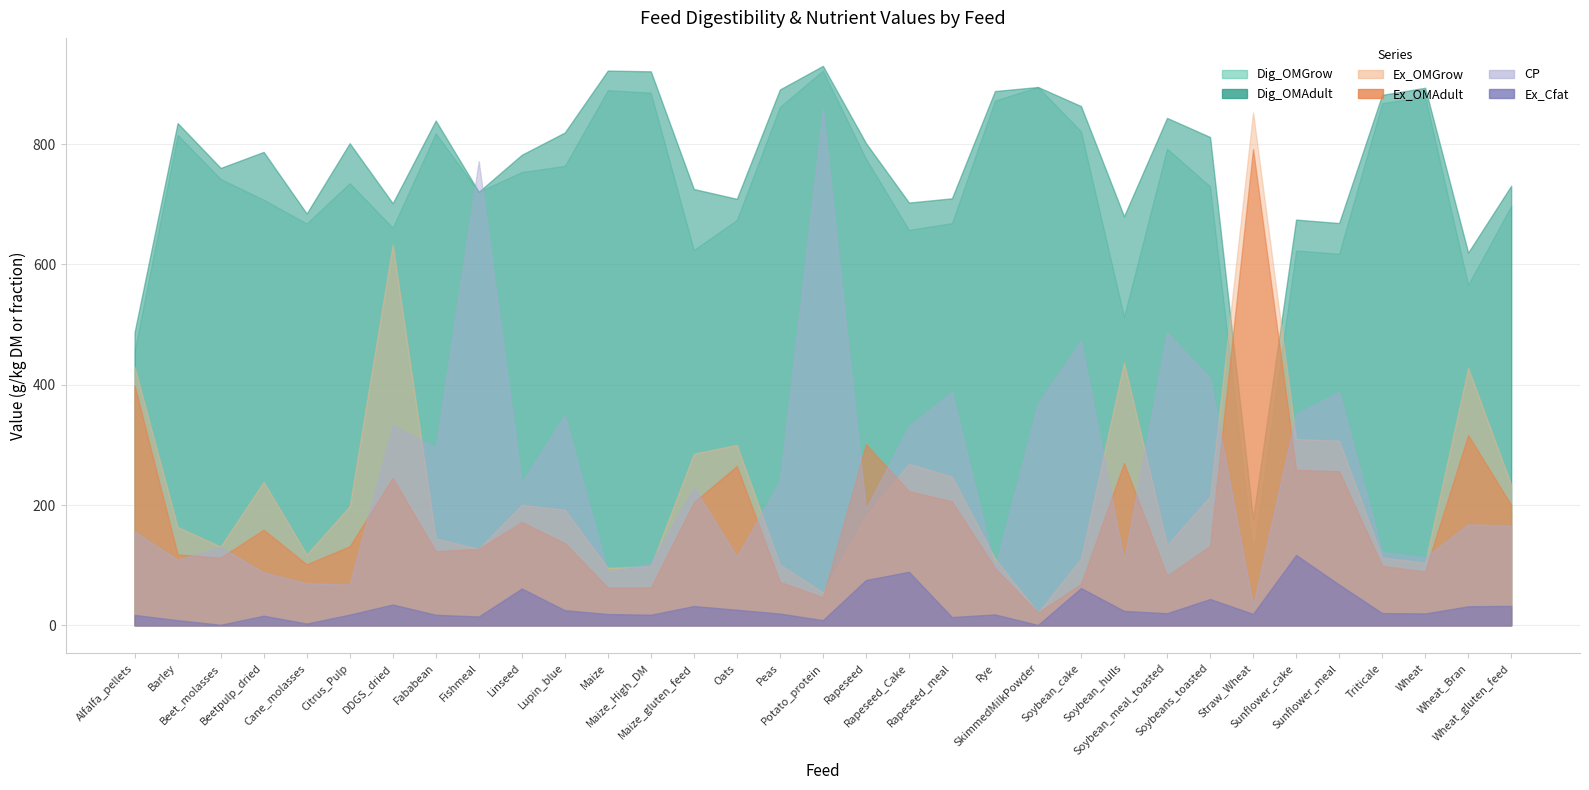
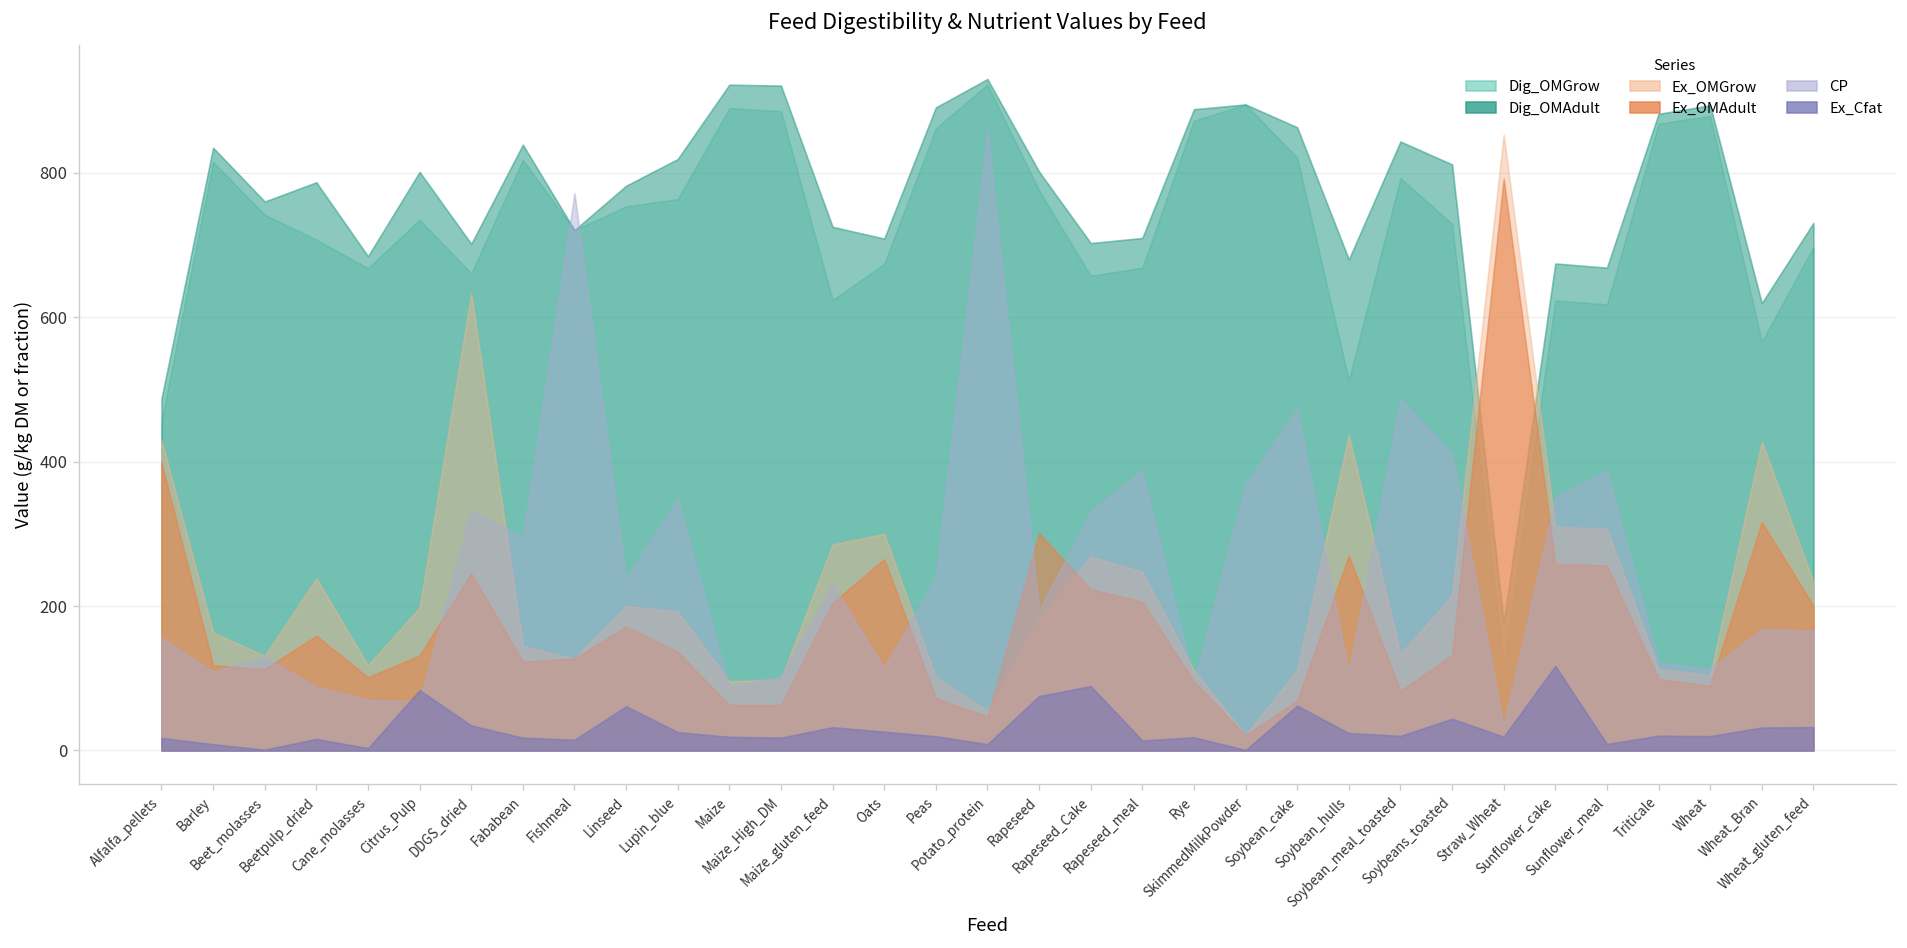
  {
    "Dig_OMAdult": {
      "Alfalfa_pellets": 490,
      "Barley": 830,
      "Beet_molasses": 760,
      "Beetpulp_dried": 790,
      "Cane_molasses": 680,
      "Citrus_Pulp": 800,
      "DDGS_dried": 700,
      "Fababean": 840,
      "Linseed": 780,
      "Lupin_blue": 820,
      "Maize": 920,
      "Maize_High_DM": 920,
      "Maize_gluten_feed": 730,
      "Oats": 710,
      "Peas": 890,
      "Potato_protein": 930,
      "Rapeseed": 800,
      "Rapeseed_Cake": 700,
      "Rapeseed_meal": 710,
      "Rye": 890,
      "Soybean_cake": 860,
      "Soybean_hulls": 680,
      "Soybean_meal_toasted": 840,
      "Soybeans_toasted": 810,
      "Straw_Wheat": 180,
      "Sunflower_cake": 670,
      "Sunflower_meal": 670,
      "Triticale": 880,
      "Wheat": 890,
      "Wheat_Bran": 620,
      "Wheat_gluten_feed": 730
    },
    "Ex_OMGrow": {
      "Alfalfa_pellets": 430,
      "Barley": 160,
      "Beetpulp_dried": 240,
      "Cane_molasses": 120,
      "Citrus_Pulp": 200,
      "DDGS_dried": 630,
      "Fababean": 140,
      "Linseed": 200,
      "Lupin_blue": 190,
      "Maize": 100,
      "Maize_High_DM": 100,
      "Maize_gluten_feed": 290,
      "Oats": 300,
      "Peas": 100,
      "Potato_protein": 50,
      "Rapeseed": 180,
      "Rapeseed_Cake": 270,
      "Rapeseed_meal": 250,
      "Rye": 110,
      "Soybean_cake": 110,
      "Soybean_hulls": 440,
      "Soybean_meal_toasted": 130,
      "Soybeans_toasted": 210,
      "Straw_Wheat": 850,
      "Sunflower_cake": 310,
      "Sunflower_meal": 310,
      "Triticale": 110,
      "Wheat": 100,
      "Wheat_Bran": 430,
      "Wheat_gluten_feed": 230
    },
    "Ex_OMAdult": {
      "Alfalfa_pellets": 400,
      "Barley": 120,
      "Beet_molasses": 110,
      "Beetpulp_dried": 160,
      "Cane_molasses": 100,
      "Citrus_Pulp": 130,
      "DDGS_dried": 250,
      "Fababean": 120,
      "Linseed": 170,
      "Lupin_blue": 140,
      "Maize": 60,
      "Maize_High_DM": 60,
      "Maize_gluten_feed": 200,
      "Oats": 260,
      "Peas": 70,
      "Potato_protein": 50,
      "Rapeseed": 300,
      "Rapeseed_Cake": 220,
      "Rapeseed_meal": 210,
      "Soybean_cake": 70,
      "Soybean_hulls": 270,
      "Soybean_meal_toasted": 80,
      "Soybeans_toasted": 130,
      "Straw_Wheat": 790,
      "Sunflower_cake": 260,
      "Sunflower_meal": 260,
      "Triticale": 100,
      "Wheat": 90,
      "Wheat_Bran": 320,
      "Wheat_gluten_feed": 200
    },
    "Ex_Cfat": {
      "Alfalfa_pellets": 20,
      "Barley": 10,
      "Beetpulp_dried": 20,
-     "Citrus_Pulp": 20,
+     "Citrus_Pulp": 80,
      "DDGS_dried": 30,
      "Fababean": 20,
      "Fishmeal": 10,
      "Linseed": 60,
      "Lupin_blue": 30,
      "Maize": 20,
      "Maize_High_DM": 20,
      "Maize_gluten_feed": 30,
      "Oats": 30,
      "Peas": 20,
      "Potato_protein": 10,
      "Rapeseed": 80,
      "Rapeseed_Cake": 90,
      "Rapeseed_meal": 10,
      "Rye": 20,
      "Soybean_cake": 60,
      "Soybean_hulls": 20,
      "Soybean_meal_toasted": 20,
      "Soybeans_toasted": 40,
      "Straw_Wheat": 20,
      "Sunflower_cake": 120,
-     "Sunflower_meal": 70,
+     "Sunflower_meal": 10,
      "Triticale": 20,
      "Wheat": 20,
      "Wheat_Bran": 30,
      "Wheat_gluten_feed": 30
    }
  }
